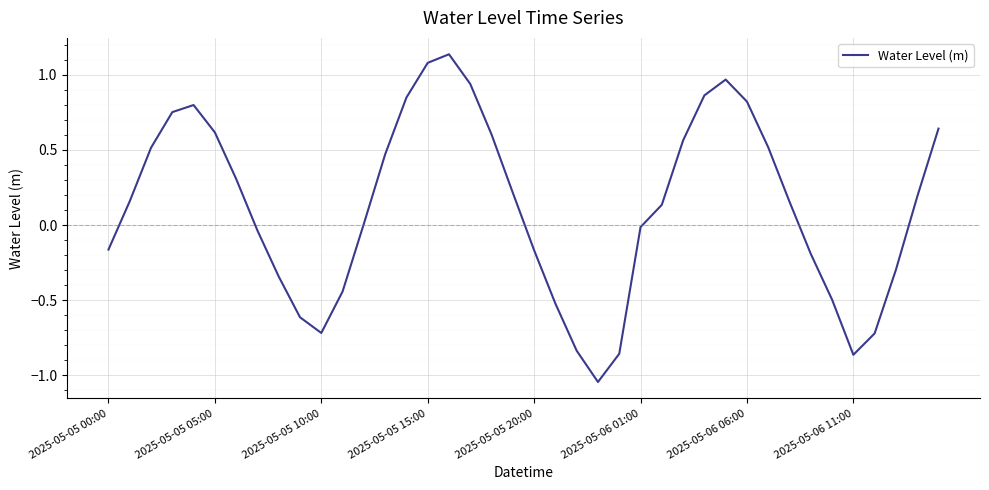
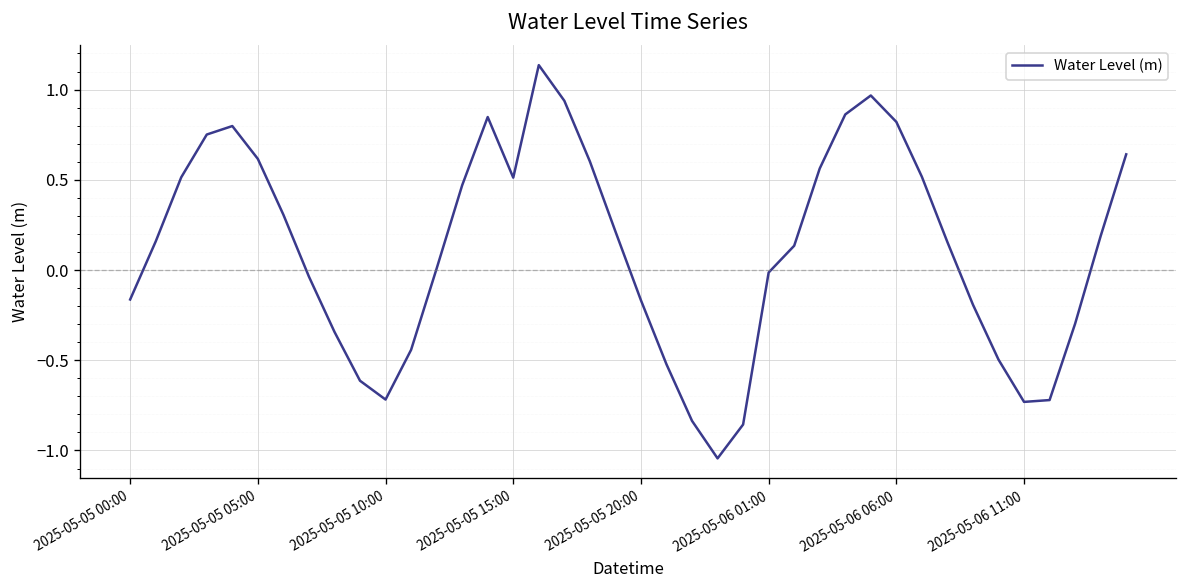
  {
    "2025-05-05 00:00": -0.16,
    "2025-05-05 05:00": 0.62,
    "2025-05-05 10:00": -0.72,
-   "2025-05-05 15:00": 1.08,
+   "2025-05-05 15:00": 0.51,
    "2025-05-05 20:00": -0.17,
    "2025-05-06 01:00": -0.01,
    "2025-05-06 06:00": 0.82,
-   "2025-05-06 11:00": -0.86
+   "2025-05-06 11:00": -0.73
  }
